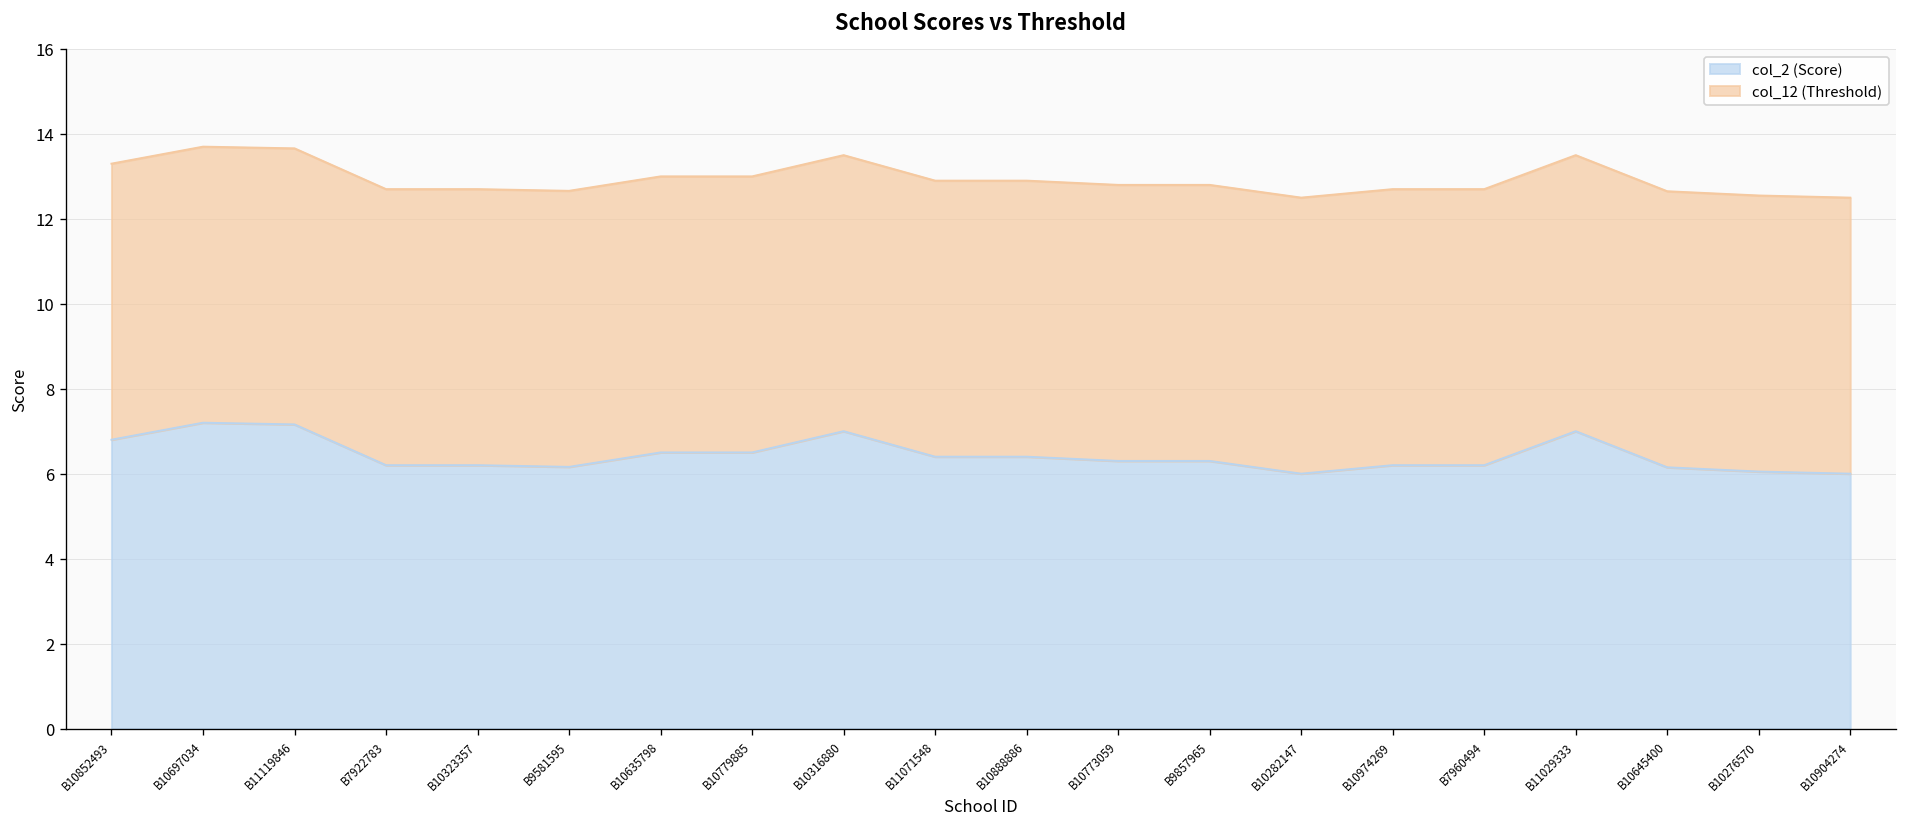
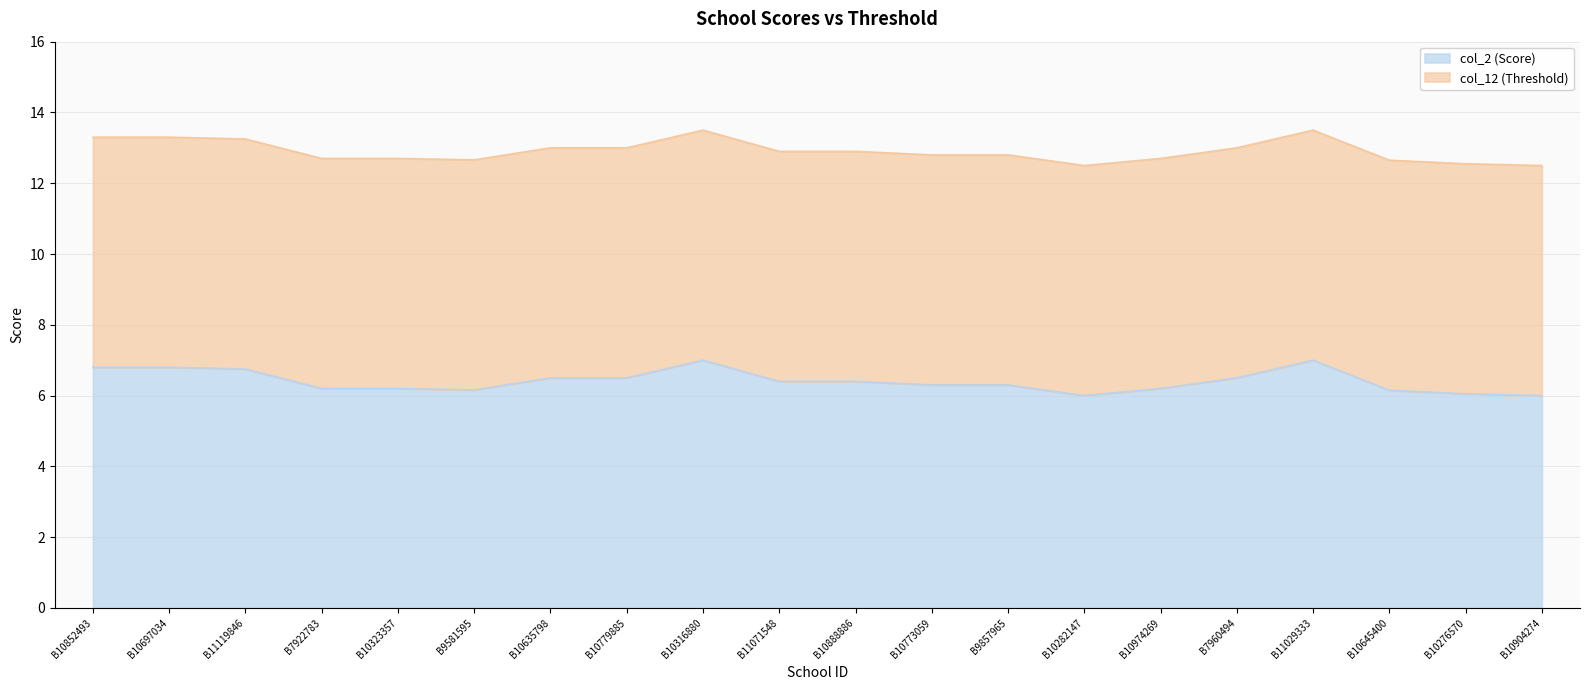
  {
    "col_2 (Score)": {
      "B10852493": 6.8,
-     "B10697034": 7.2,
-     "B11119846": 7.2,
+     "B10697034": 6.8,
+     "B11119846": 6.8,
      "B7922783": 6.2,
      "B10323357": 6.2,
      "B9581595": 6.2,
      "B10635798": 6.5,
      "B10779885": 6.5,
      "B10316880": 7.0,
      "B11071548": 6.4,
      "B10888886": 6.4,
      "B10773059": 6.3,
      "B9857965": 6.3,
      "B10282147": 6.0,
      "B10974269": 6.2,
-     "B7960494": 6.2,
+     "B7960494": 6.5,
      "B11029333": 7.0,
      "B10645400": 6.2,
      "B10276570": 6.1,
      "B10904274": 6.0
    },
    "col_12 (Threshold)": {
      "B10852493": 6.5,
      "B10697034": 6.5,
      "B11119846": 6.5,
      "B7922783": 6.5,
      "B10323357": 6.5,
      "B9581595": 6.5,
      "B10635798": 6.5,
      "B10779885": 6.5,
      "B10316880": 6.5,
      "B11071548": 6.5,
      "B10888886": 6.5,
      "B10773059": 6.5,
      "B9857965": 6.5,
      "B10282147": 6.5,
      "B10974269": 6.5,
      "B7960494": 6.5,
      "B11029333": 6.5,
      "B10645400": 6.5,
      "B10276570": 6.5,
      "B10904274": 6.5
    }
  }
